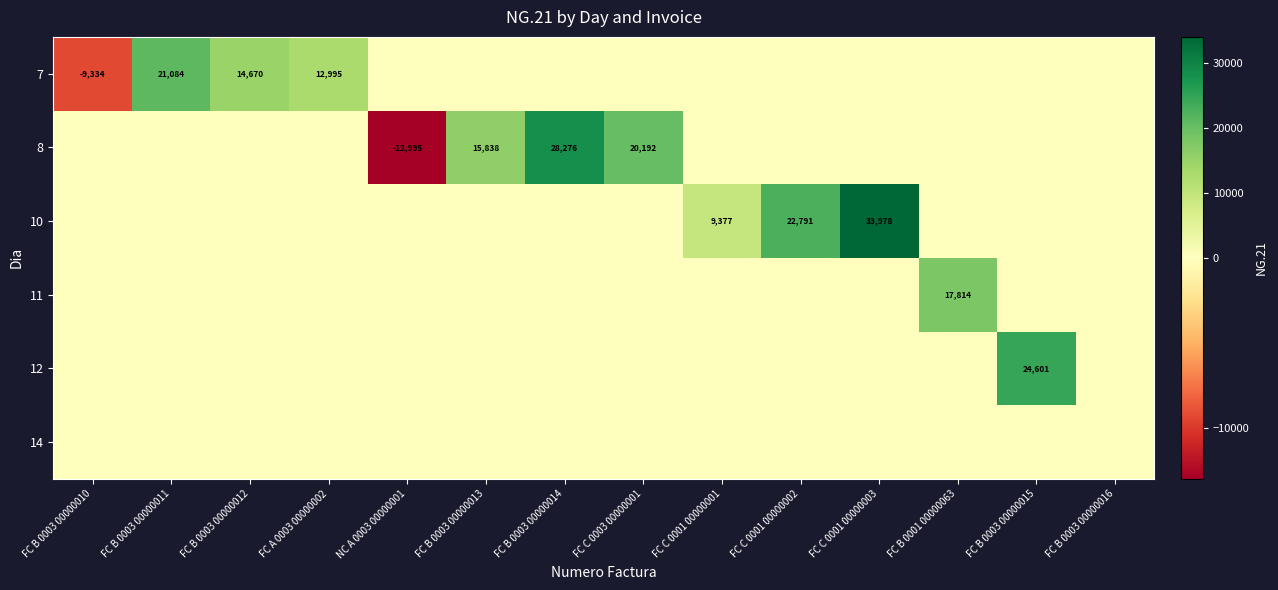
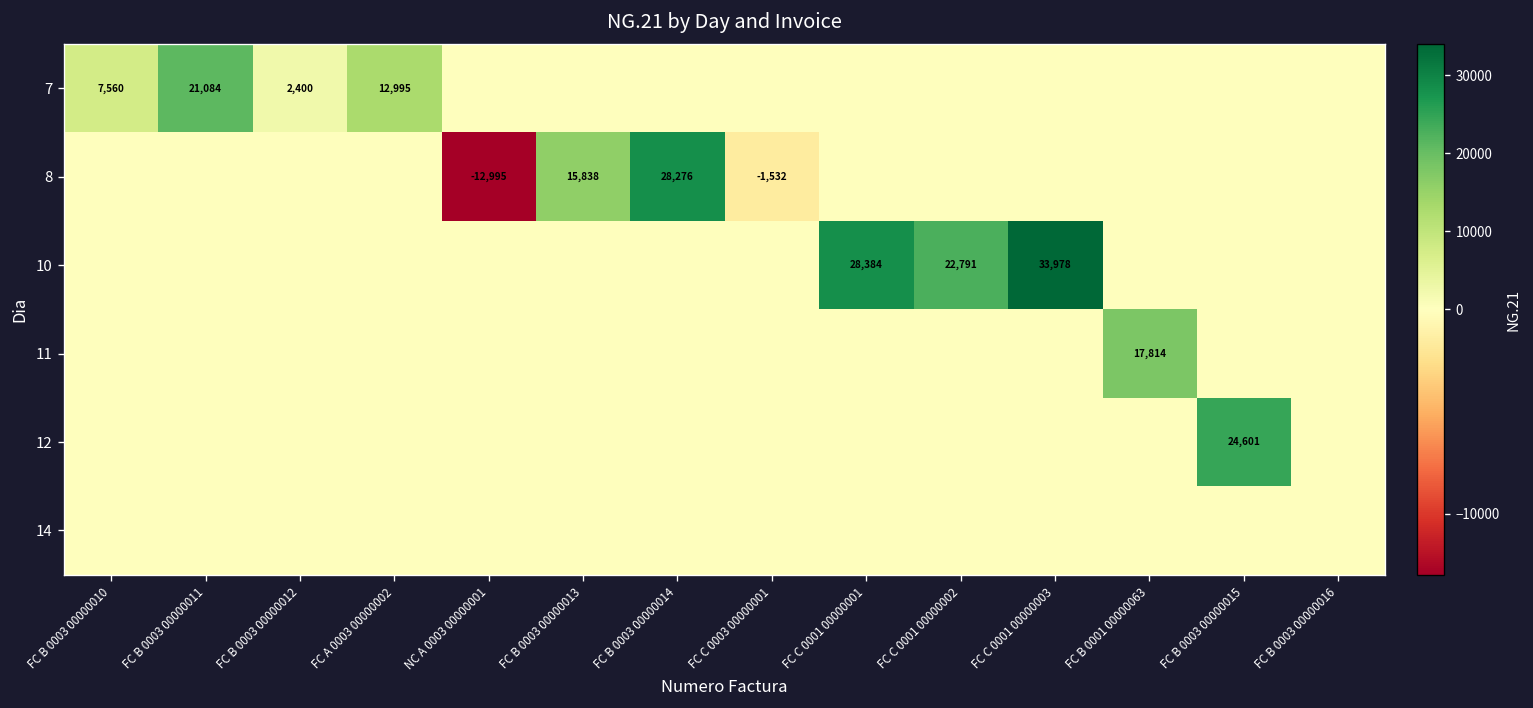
  {
    "7": {
-     "FC B 0003 00000010": "-9,334",
+     "FC B 0003 00000010": "7,560",
      "FC B 0003 00000011": "21,084",
-     "FC B 0003 00000012": "14,670",
+     "FC B 0003 00000012": "2,400",
      "FC A 0003 00000002": "12,995"
    },
    "8": {
      "NC A 0003 00000001": "-12,995",
      "FC B 0003 00000013": "15,838",
      "FC B 0003 00000014": "28,276",
-     "FC C 0003 00000001": "20,192"
+     "FC C 0003 00000001": "-1,532"
    },
    "10": {
-     "FC C 0001 00000001": "9,377",
+     "FC C 0001 00000001": "28,384",
      "FC C 0001 00000002": "22,791",
      "FC C 0001 00000003": "33,978"
    },
    "11": {
      "FC B 0001 00000063": "17,814"
    },
    "12": {
      "FC B 0003 00000015": "24,601"
    }
  }
